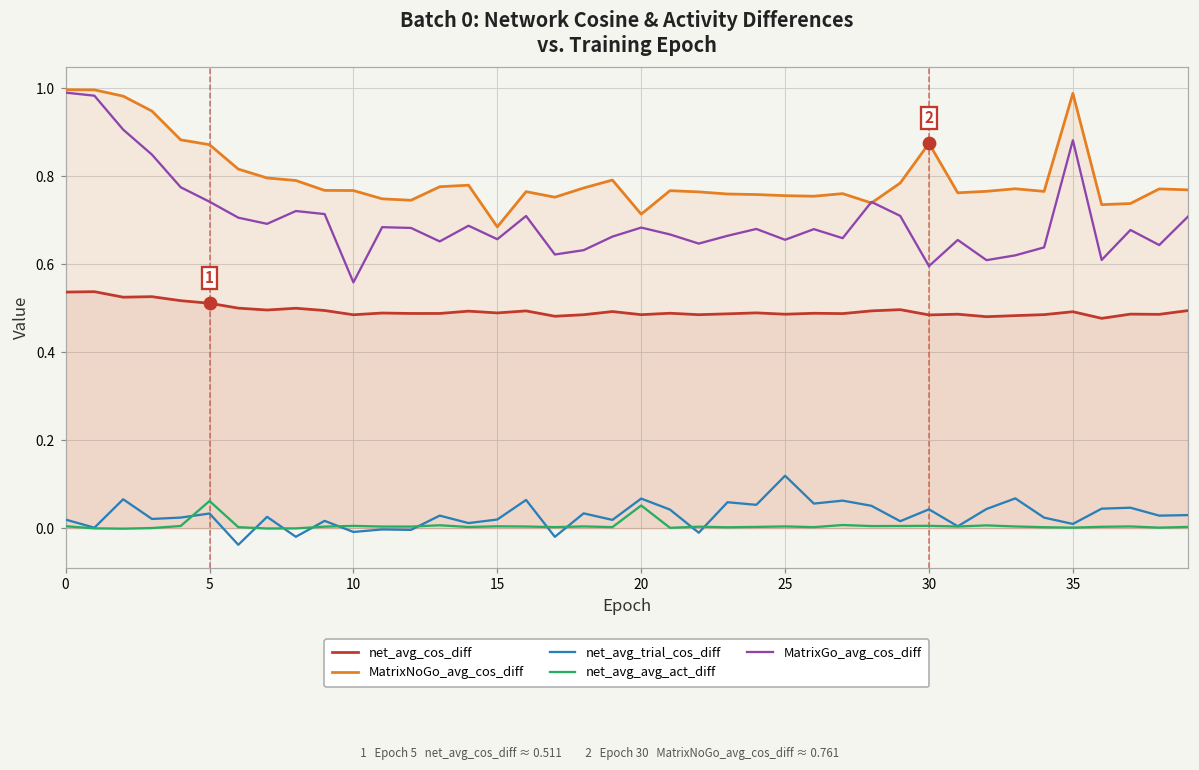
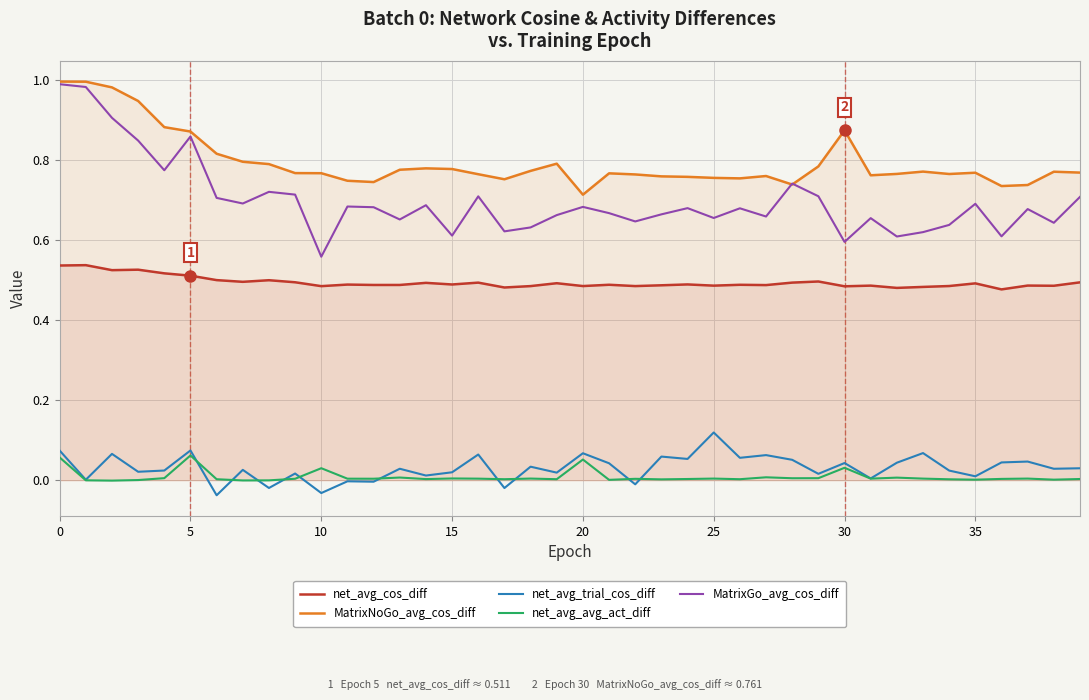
  {
    "MatrixNoGo_avg_cos_diff": {
      "0": 1.00,
      "5": 0.87,
      "10": 0.77,
-     "15": 0.68,
+     "15": 0.78,
      "20": 0.71,
      "25": 0.76,
-     "35": 0.99
+     "35": 0.77
    },
    "net_avg_trial_cos_diff": {
-     "0": 0.02,
-     "5": 0.03,
-     "10": -0.01,
+     "0": 0.07,
+     "5": 0.07,
+     "10": -0.03,
      "15": 0.02,
      "20": 0.07,
      "25": 0.12,
      "30": 0.04,
      "35": 0.01
    },
    "net_avg_avg_act_diff": {
-     "0": 0.00,
+     "0": 0.06,
      "5": 0.06,
-     "10": 0.01,
+     "10": 0.03,
      "15": 0.00,
      "20": 0.05,
      "25": 0.00,
-     "30": 0.01,
+     "30": 0.03,
      "35": 0.00
    },
    "MatrixGo_avg_cos_diff": {
      "0": 0.99,
-     "5": 0.74,
+     "5": 0.86,
      "10": 0.56,
-     "15": 0.66,
+     "15": 0.61,
      "20": 0.68,
      "25": 0.66,
      "30": 0.60,
-     "35": 0.88
+     "35": 0.69
    }
  }
